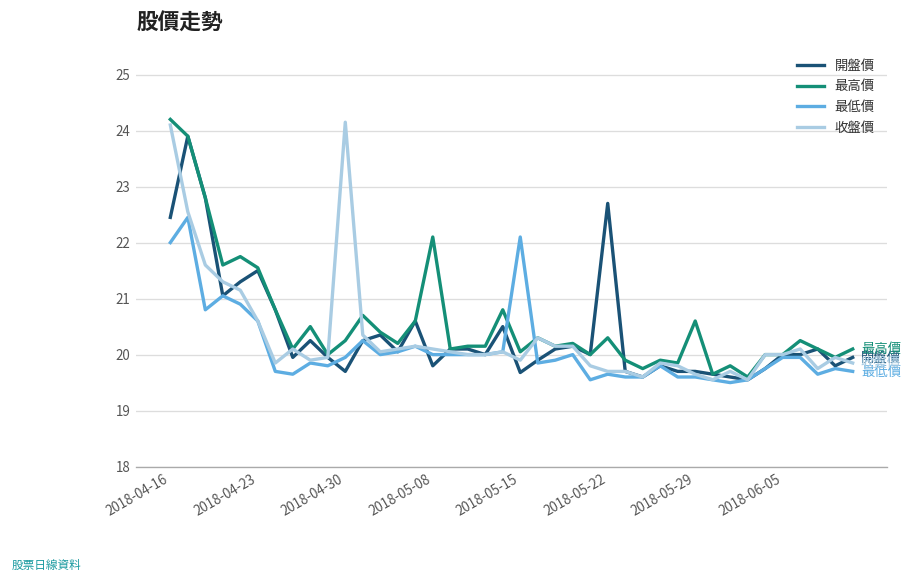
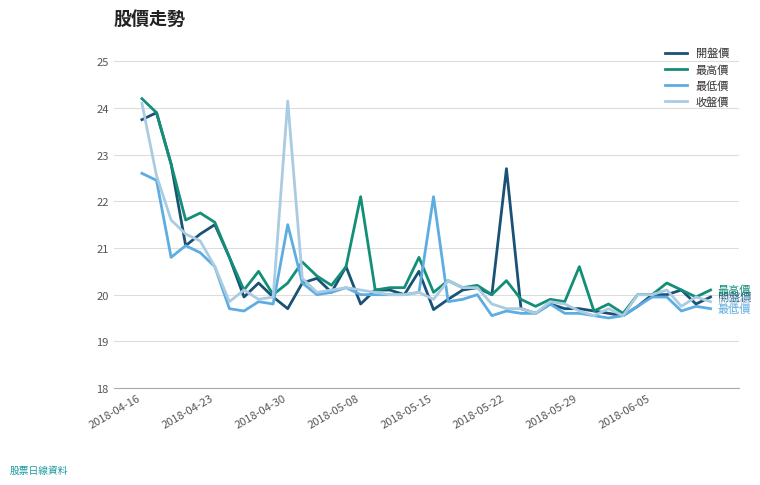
  {
    "開盤價": {
-     "2018-04-16": 22.5,
+     "2018-04-16": 23.8,
      "2018-04-30": 19.7,
      "2018-05-08": 19.8,
      "2018-05-15": 19.7,
      "2018-05-22": 22.7
    },
    "最高價": {
      "2018-04-16": 24.2,
      "2018-04-30": 20.3,
      "2018-05-08": 22.1,
      "2018-05-15": 20.1,
      "2018-05-22": 20.3,
      "2018-05-29": 20.6
    },
    "最低價": {
-     "2018-04-16": 22.0,
-     "2018-04-30": 20.0,
+     "2018-04-16": 22.6,
+     "2018-04-30": 21.5,
      "2018-05-08": 20.0,
      "2018-05-15": 22.1
    },
    "收盤價": {
      "2018-04-16": 24.1,
      "2018-04-30": 24.2,
      "2018-05-08": 20.1,
      "2018-05-15": 19.9
    }
  }
